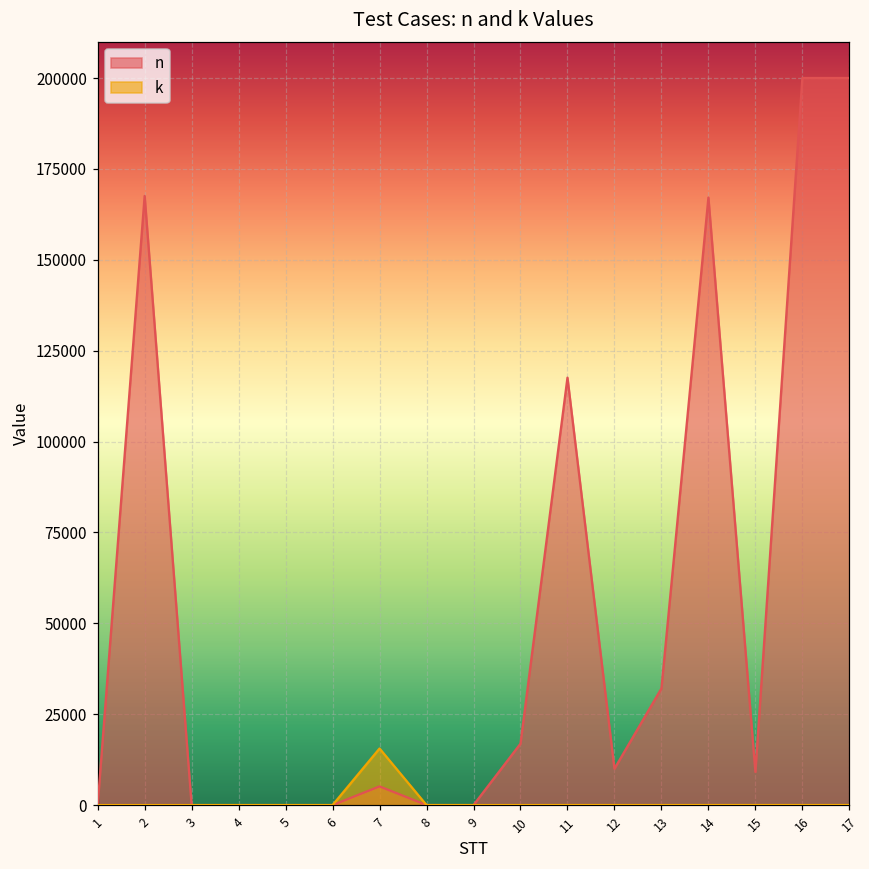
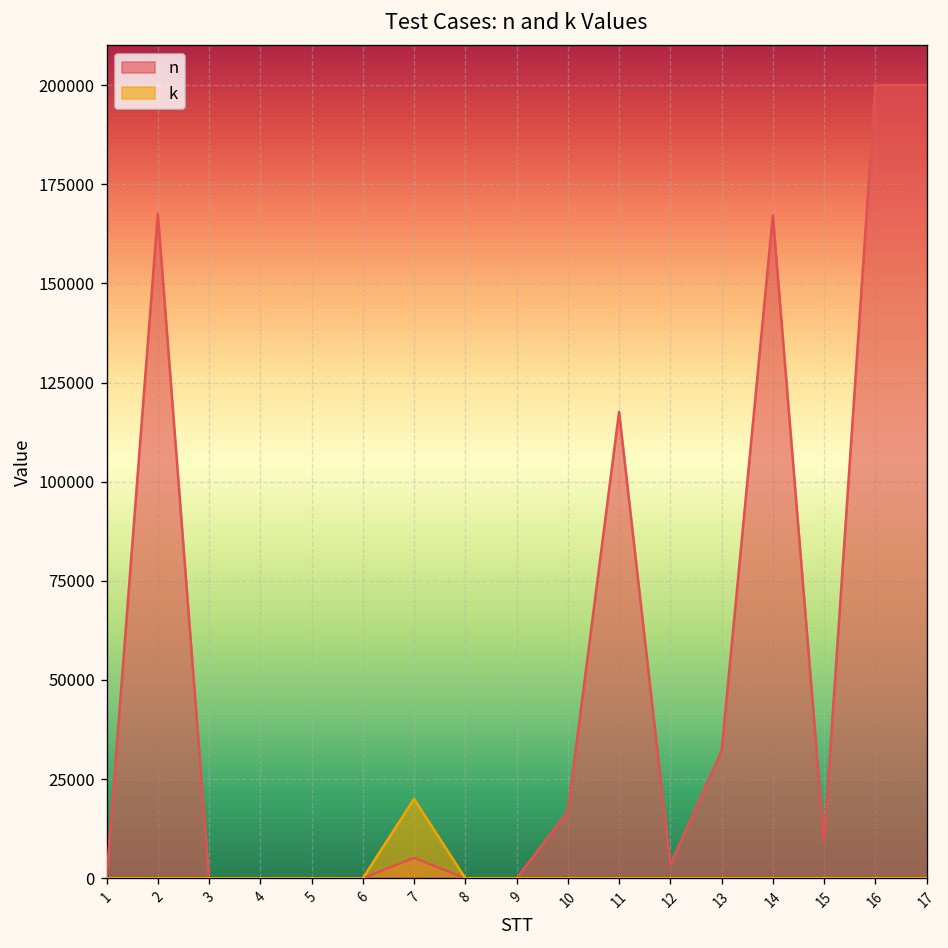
  {
    "n": {
      "2": 168000,
      "7": 5000,
      "10": 17000,
      "11": 118000,
-     "12": 10000,
+     "12": 3000,
      "13": 32000,
      "14": 167000,
      "15": 9000,
      "16": 200000,
      "17": 200000
    },
    "k": {
      "2": 0,
-     "7": 16000,
+     "7": 20000,
      "10": 0,
      "11": 0,
      "12": 0,
      "13": 0,
      "14": 0,
      "15": 0,
      "16": 0,
      "17": 0
    }
  }
